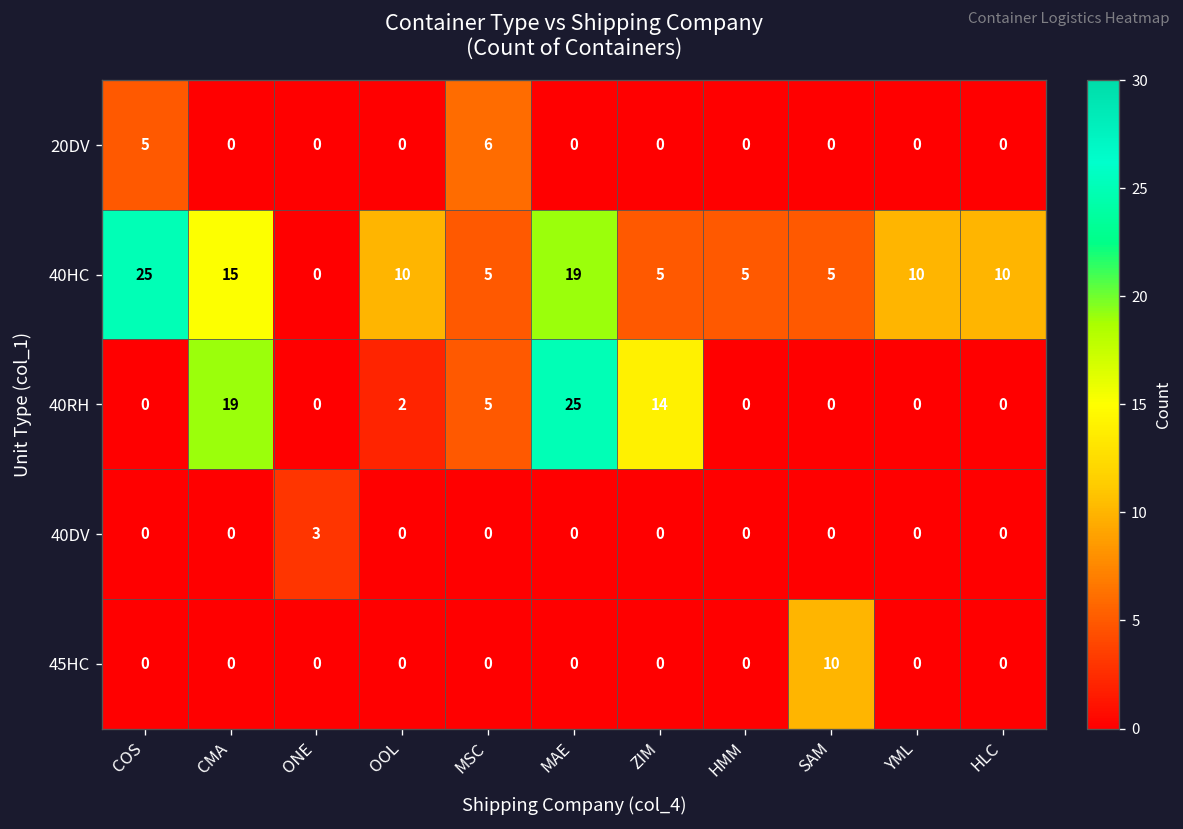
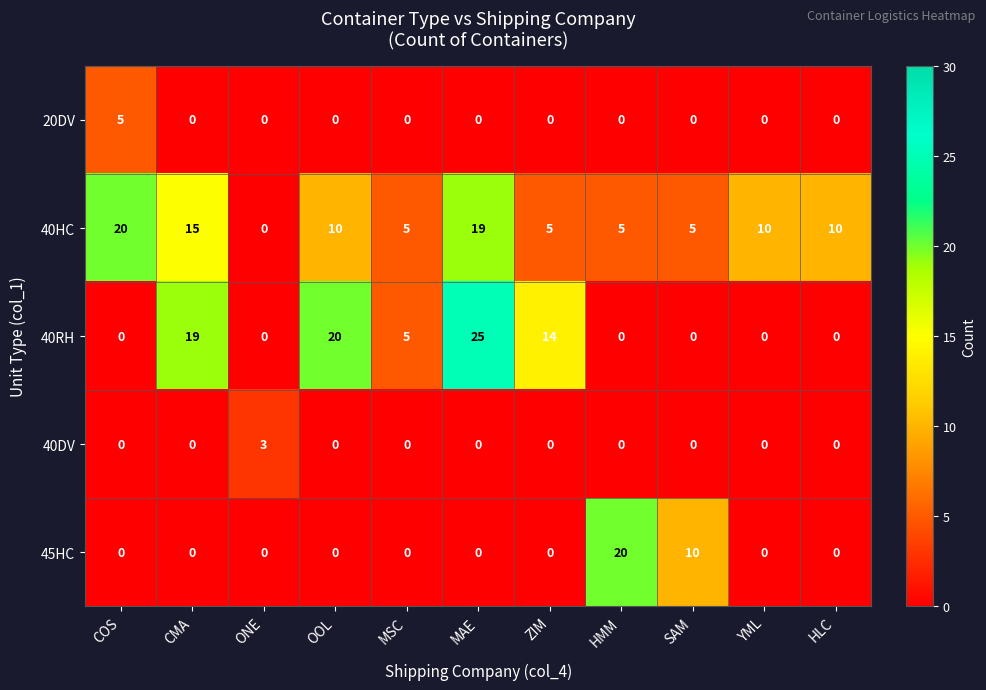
  {
    "20DV": {
      "COS": 5,
      "CMA": 0,
      "ONE": 0,
      "OOL": 0,
-     "MSC": 6,
+     "MSC": 0,
      "MAE": 0,
      "ZIM": 0,
      "HMM": 0,
      "SAM": 0,
      "YML": 0,
      "HLC": 0
    },
    "40HC": {
-     "COS": 25,
+     "COS": 20,
      "CMA": 15,
      "ONE": 0,
      "OOL": 10,
      "MSC": 5,
      "MAE": 19,
      "ZIM": 5,
      "HMM": 5,
      "SAM": 5,
      "YML": 10,
      "HLC": 10
    },
    "40RH": {
      "COS": 0,
      "CMA": 19,
      "ONE": 0,
-     "OOL": 2,
+     "OOL": 20,
      "MSC": 5,
      "MAE": 25,
      "ZIM": 14,
      "HMM": 0,
      "SAM": 0,
      "YML": 0,
      "HLC": 0
    },
    "40DV": {
      "COS": 0,
      "CMA": 0,
      "ONE": 3,
      "OOL": 0,
      "MSC": 0,
      "MAE": 0,
      "ZIM": 0,
      "HMM": 0,
      "SAM": 0,
      "YML": 0,
      "HLC": 0
    },
    "45HC": {
      "COS": 0,
      "CMA": 0,
      "ONE": 0,
      "OOL": 0,
      "MSC": 0,
      "MAE": 0,
      "ZIM": 0,
-     "HMM": 0,
+     "HMM": 20,
      "SAM": 10,
      "YML": 0,
      "HLC": 0
    }
  }
